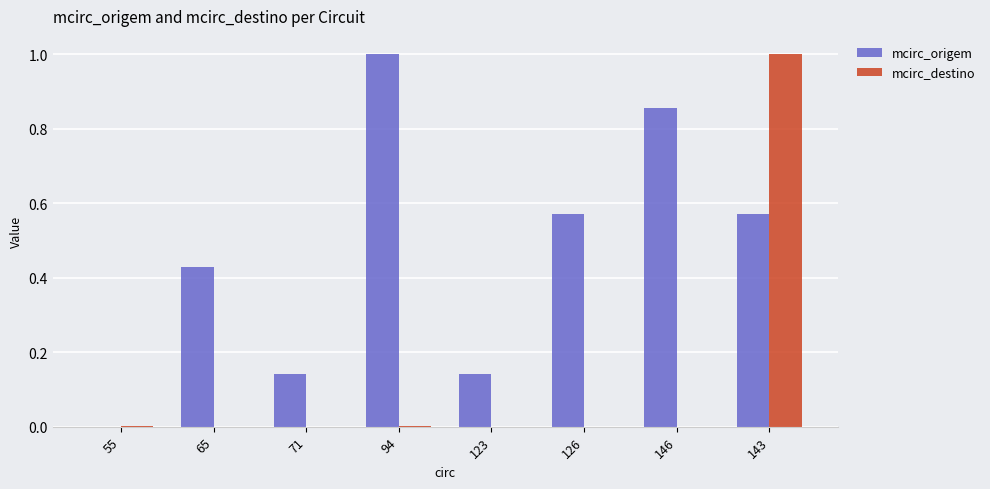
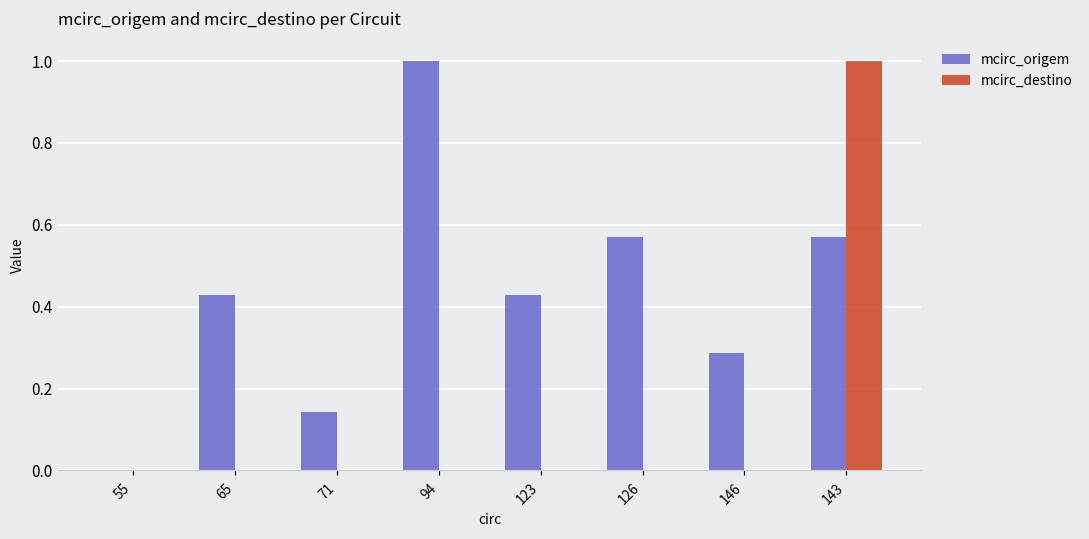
  {
    "mcirc_origem": {
      "55": 0.00,
      "65": 0.43,
      "71": 0.14,
      "94": 1.00,
-     "123": 0.14,
+     "123": 0.43,
      "126": 0.57,
-     "146": 0.86,
+     "146": 0.29,
      "143": 0.57
    },
    "mcirc_destino": {
      "126": 0.00,
      "143": 1.00
    }
  }
